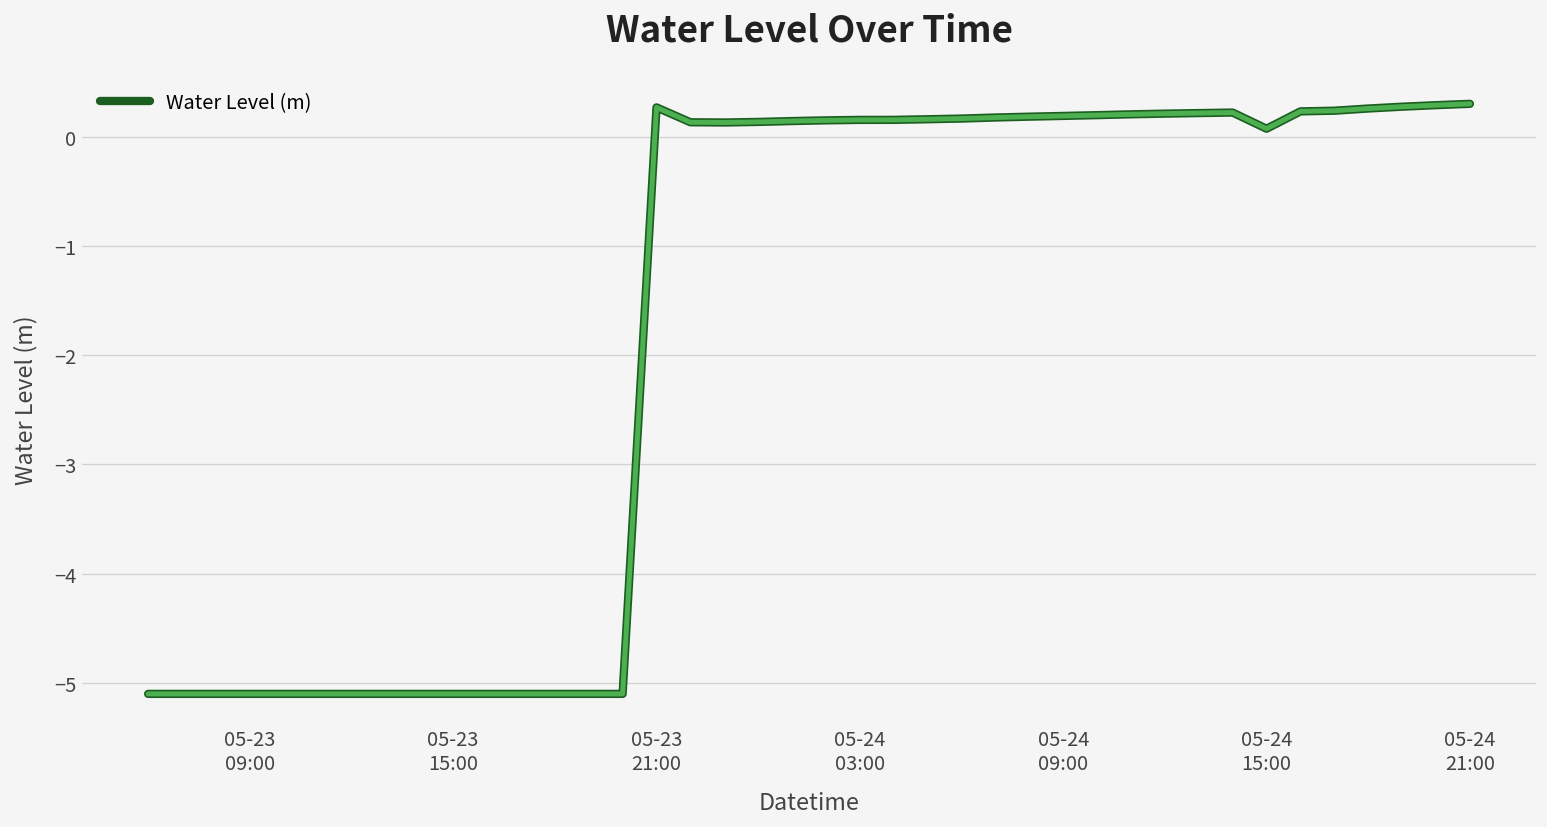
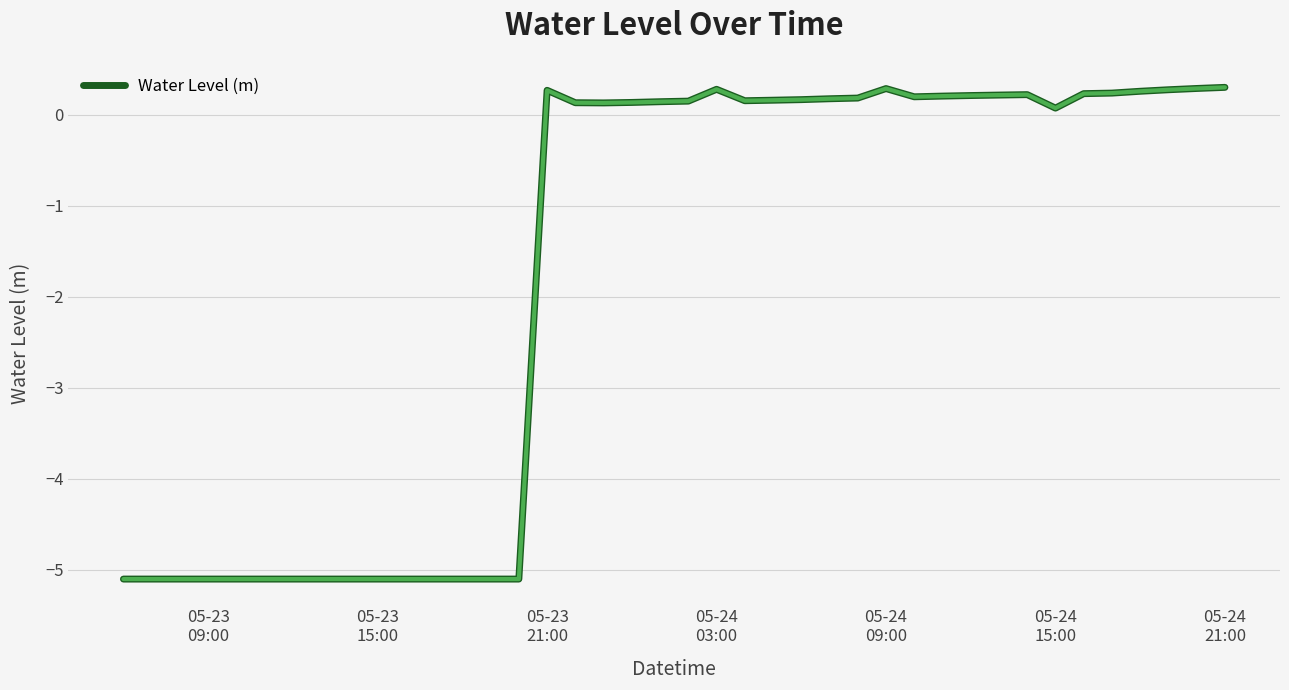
  {
    "05-23 09:00": -5.1,
    "05-23 15:00": -5.1,
    "05-23 21:00": 0.3,
-   "05-24 03:00": 0.2,
-   "05-24 09:00": 0.2,
+   "05-24 03:00": 0.3,
+   "05-24 09:00": 0.3,
    "05-24 15:00": 0.1,
    "05-24 21:00": 0.3
  }
